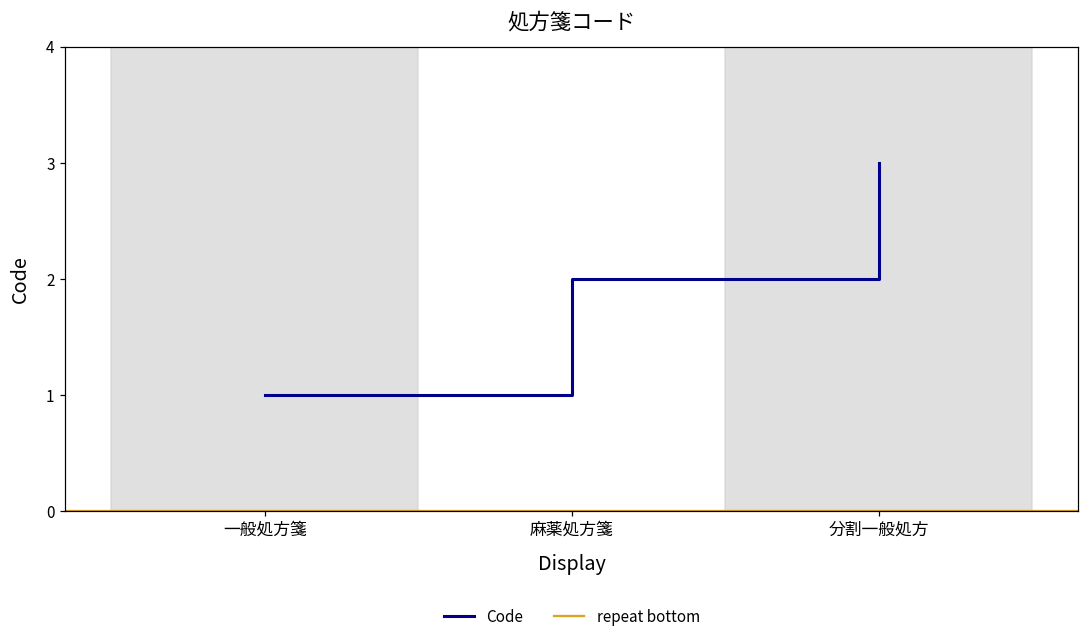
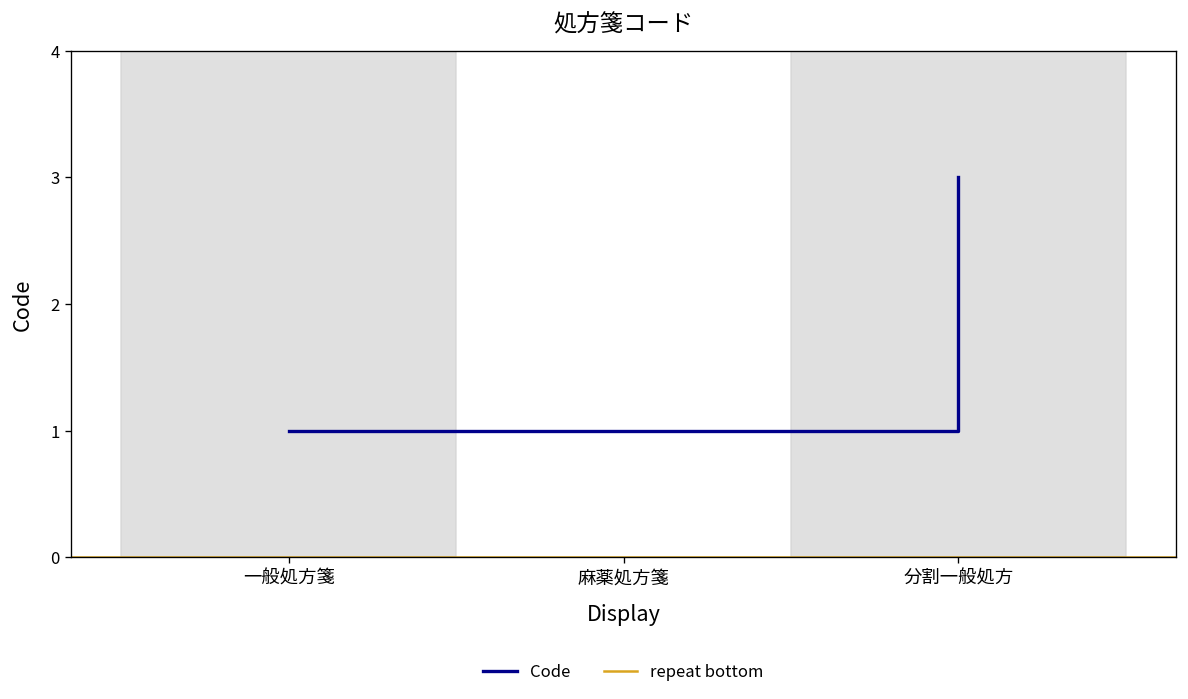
  {
    "一般処方箋": 1,
-   "麻薬処方箋": 2,
+   "麻薬処方箋": 1,
    "分割一般処方": 3
  }
